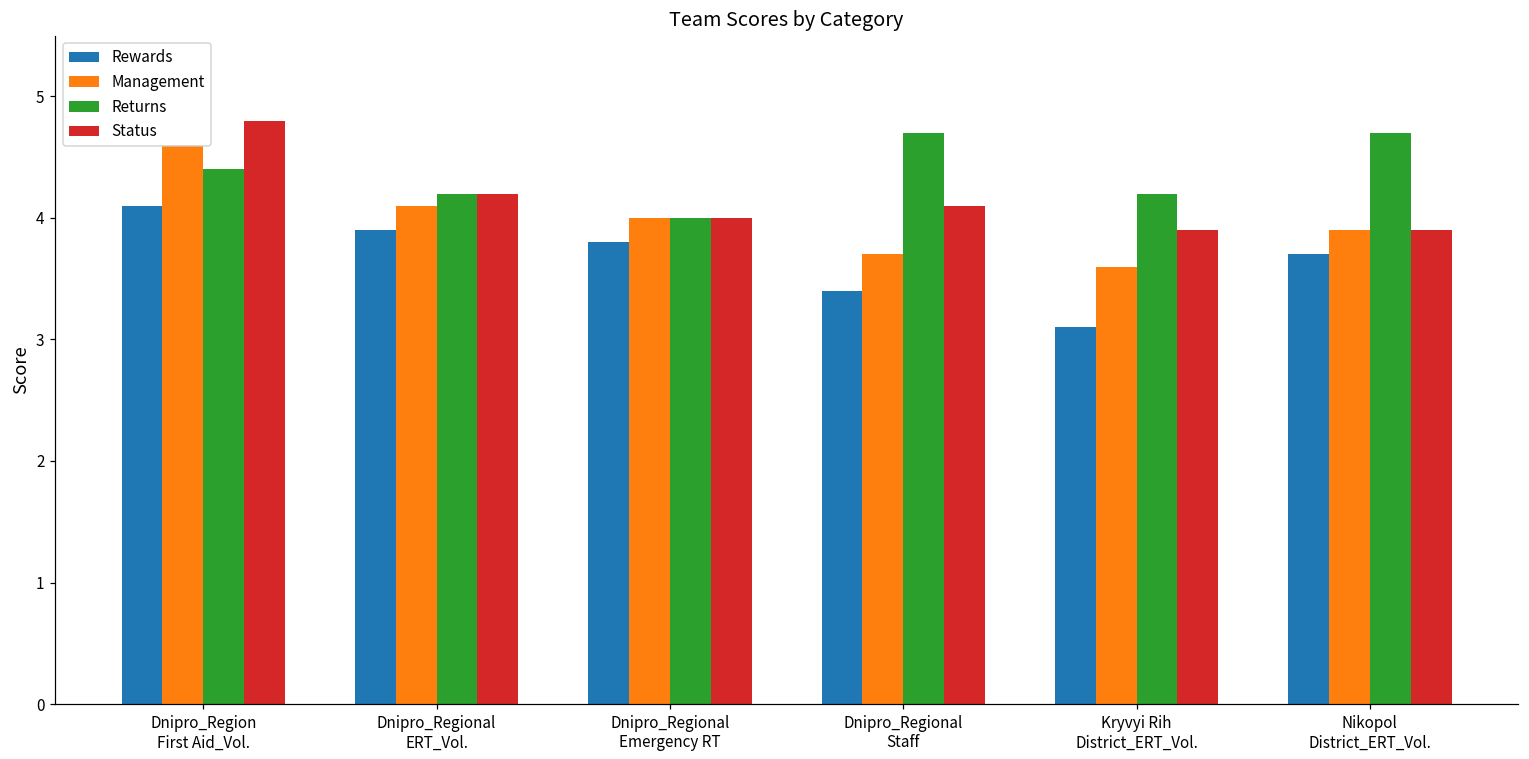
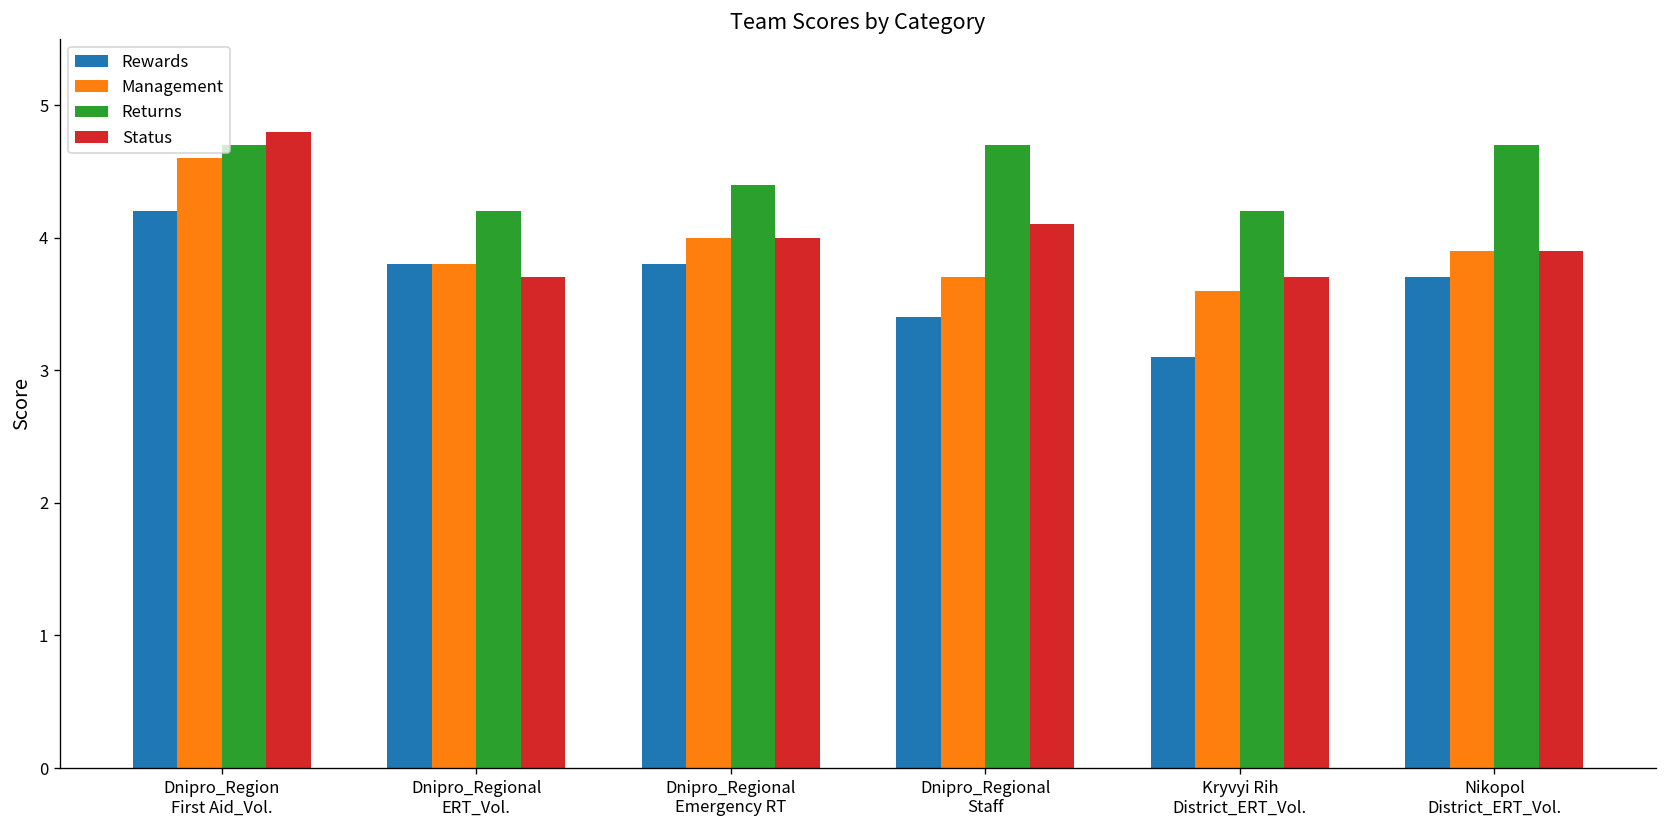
  {
    "Rewards": {
-     "Dnipro_Region First Aid_Vol.": 4.1,
-     "Dnipro_Regional ERT_Vol.": 3.9,
+     "Dnipro_Region First Aid_Vol.": 4.2,
+     "Dnipro_Regional ERT_Vol.": 3.8,
      "Dnipro_Regional Emergency RT": 3.8,
      "Dnipro_Regional Staff": 3.4,
      "Kryvyi Rih District_ERT_Vol.": 3.1,
      "Nikopol District_ERT_Vol.": 3.7
    },
    "Management": {
      "Dnipro_Region First Aid_Vol.": 4.6,
-     "Dnipro_Regional ERT_Vol.": 4.1,
+     "Dnipro_Regional ERT_Vol.": 3.8,
      "Dnipro_Regional Emergency RT": 4.0,
      "Dnipro_Regional Staff": 3.7,
      "Kryvyi Rih District_ERT_Vol.": 3.6,
      "Nikopol District_ERT_Vol.": 3.9
    },
    "Returns": {
-     "Dnipro_Region First Aid_Vol.": 4.4,
+     "Dnipro_Region First Aid_Vol.": 4.7,
      "Dnipro_Regional ERT_Vol.": 4.2,
-     "Dnipro_Regional Emergency RT": 4.0,
+     "Dnipro_Regional Emergency RT": 4.4,
      "Dnipro_Regional Staff": 4.7,
      "Kryvyi Rih District_ERT_Vol.": 4.2,
      "Nikopol District_ERT_Vol.": 4.7
    },
    "Status": {
      "Dnipro_Region First Aid_Vol.": 4.8,
-     "Dnipro_Regional ERT_Vol.": 4.2,
+     "Dnipro_Regional ERT_Vol.": 3.7,
      "Dnipro_Regional Emergency RT": 4.0,
      "Dnipro_Regional Staff": 4.1,
-     "Kryvyi Rih District_ERT_Vol.": 3.9,
+     "Kryvyi Rih District_ERT_Vol.": 3.7,
      "Nikopol District_ERT_Vol.": 3.9
    }
  }
